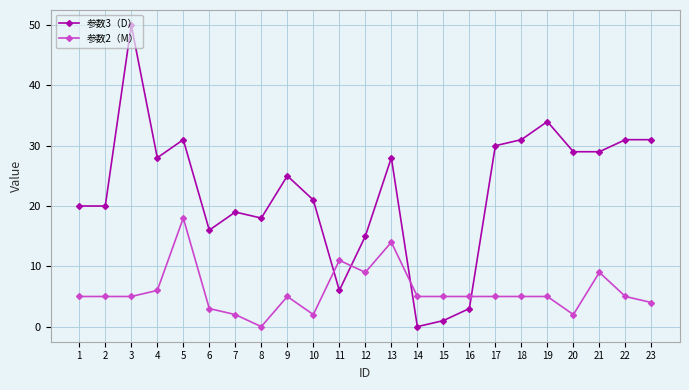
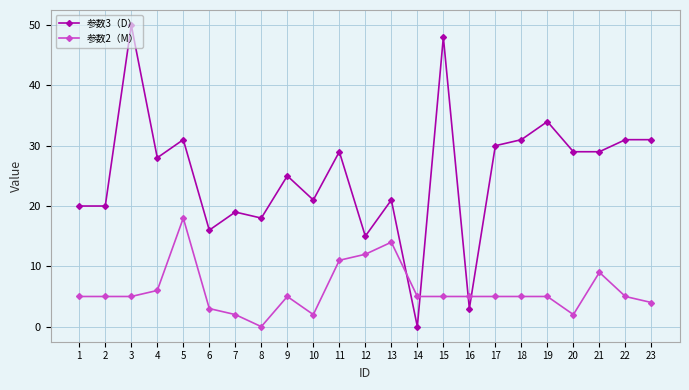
  {
    "参数3（D）": {
      "1": 20,
      "2": 20,
      "4": 28,
      "5": 31,
      "6": 16,
      "7": 19,
      "8": 18,
      "9": 25,
      "10": 21,
-     "11": 6,
+     "11": 29,
      "12": 15,
-     "13": 28,
+     "13": 21,
      "14": 0,
-     "15": 1,
+     "15": 48,
      "16": 3,
      "17": 30,
      "18": 31,
      "19": 34,
      "20": 29,
      "21": 29,
      "22": 31,
      "23": 31
    },
    "参数2（M）": {
      "1": 5,
      "2": 5,
      "3": 5,
      "4": 6,
      "5": 18,
      "6": 3,
      "7": 2,
      "8": 0,
      "9": 5,
      "10": 2,
      "11": 11,
-     "12": 9,
+     "12": 12,
      "13": 14,
      "14": 5,
      "15": 5,
      "16": 5,
      "17": 5,
      "18": 5,
      "19": 5,
      "20": 2,
      "21": 9,
      "22": 5,
      "23": 4
    }
  }
